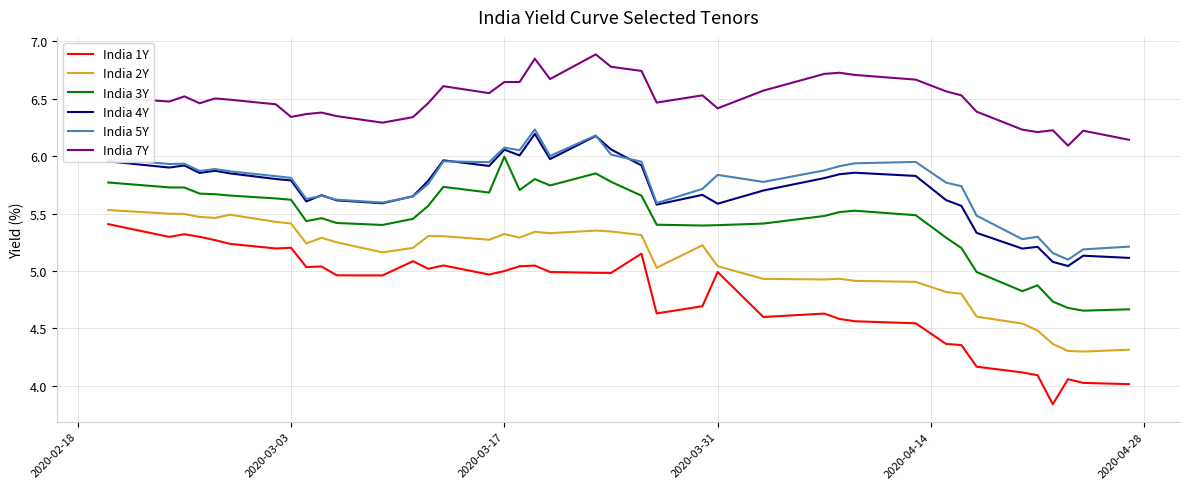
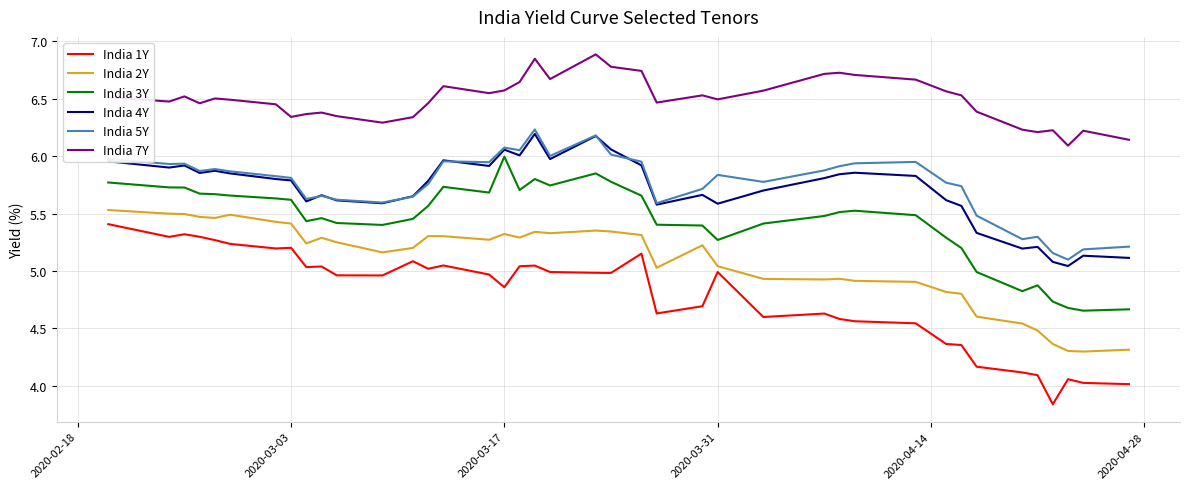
  {
    "India 1Y": {
      "2020-03-03": 5.20,
-     "2020-03-17": 5.00,
+     "2020-03-17": 4.86,
      "2020-03-31": 4.99
    },
    "India 2Y": {
      "2020-03-03": 5.41,
      "2020-03-17": 5.32,
      "2020-03-31": 5.04
    },
    "India 3Y": {
      "2020-03-03": 5.62,
      "2020-03-17": 6.00,
-     "2020-03-31": 5.40
+     "2020-03-31": 5.27
    },
    "India 4Y": {
      "2020-03-31": 5.59
    },
    "India 5Y": {
      "2020-03-31": 5.84
    },
    "India 7Y": {
      "2020-03-03": 6.34,
-     "2020-03-17": 6.65,
-     "2020-03-31": 6.42
+     "2020-03-17": 6.57,
+     "2020-03-31": 6.50
    }
  }
